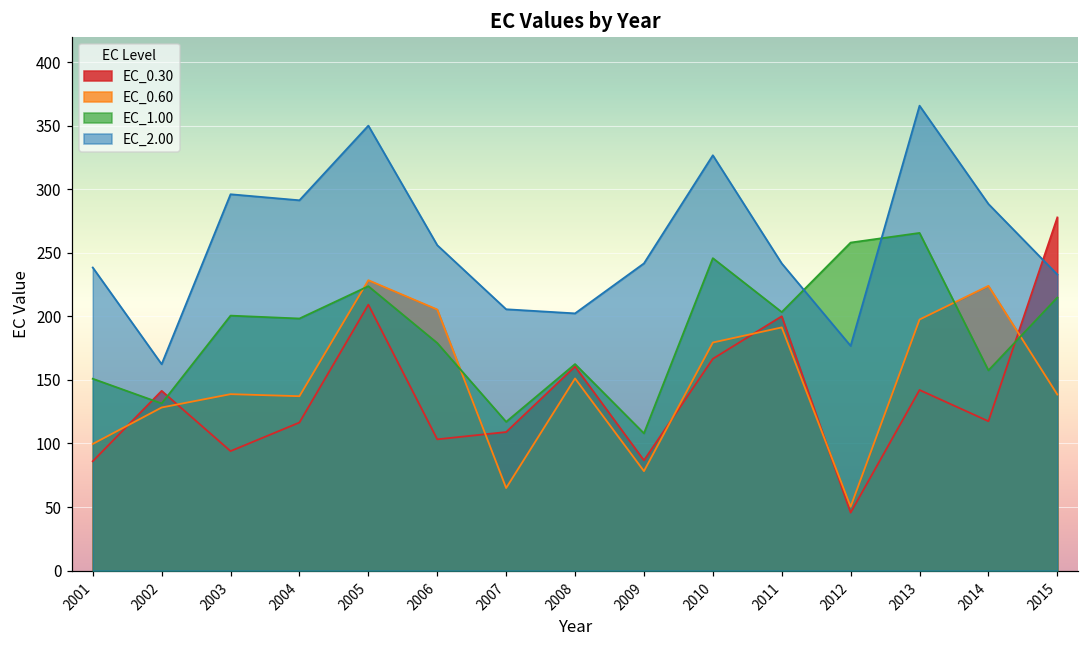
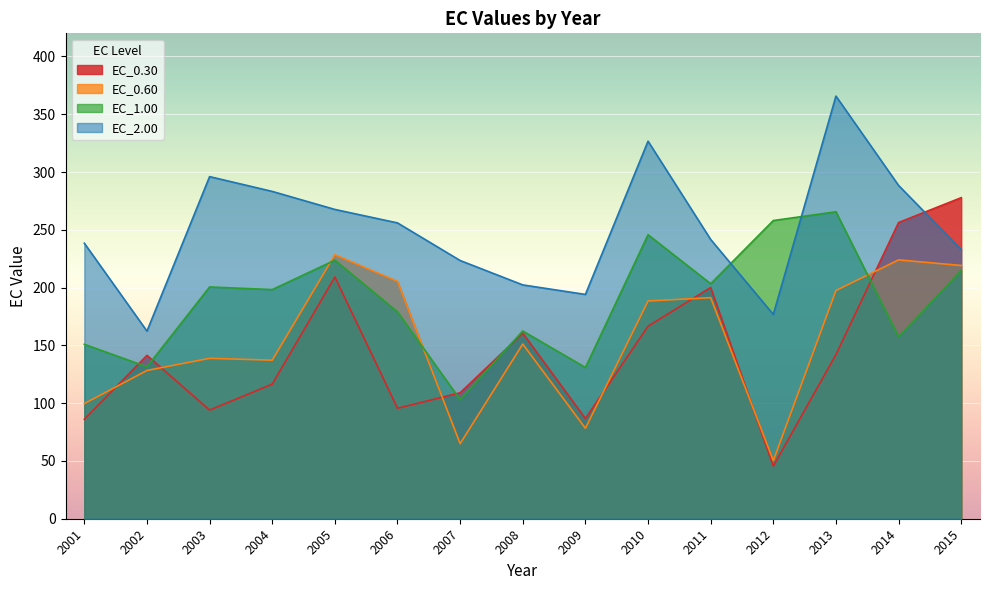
  {
    "EC_0.30": {
      "2001": 86,
      "2002": 141,
      "2003": 94,
      "2004": 116,
      "2005": 209,
-     "2006": 103,
+     "2006": 96,
      "2007": 109,
      "2009": 87,
      "2010": 167,
      "2011": 200,
      "2012": 46,
      "2013": 142,
-     "2014": 118,
+     "2014": 256,
      "2015": 278
    },
    "EC_0.60": {
      "2001": 100,
      "2002": 128,
      "2003": 139,
      "2004": 137,
      "2005": 228,
      "2006": 205,
      "2007": 65,
      "2008": 151,
      "2009": 78,
-     "2010": 179,
+     "2010": 188,
      "2011": 191,
      "2012": 50,
      "2013": 197,
      "2014": 224,
-     "2015": 139
+     "2015": 219
    },
    "EC_1.00": {
      "2001": 151,
      "2002": 131,
      "2003": 201,
      "2004": 198,
      "2005": 224,
      "2006": 179,
-     "2007": 117,
-     "2009": 108,
+     "2007": 103,
+     "2009": 131,
      "2010": 246,
      "2011": 203,
      "2012": 258,
      "2013": 266,
      "2014": 157,
      "2015": 215
    },
    "EC_2.00": {
      "2001": 238,
      "2002": 162,
      "2003": 296,
-     "2004": 291,
-     "2005": 350,
+     "2004": 283,
+     "2005": 268,
      "2006": 256,
-     "2007": 206,
+     "2007": 223,
      "2008": 202,
-     "2009": 242,
+     "2009": 194,
      "2010": 327,
      "2011": 242,
      "2012": 177,
      "2013": 366,
      "2014": 288,
      "2015": 233
    }
  }
